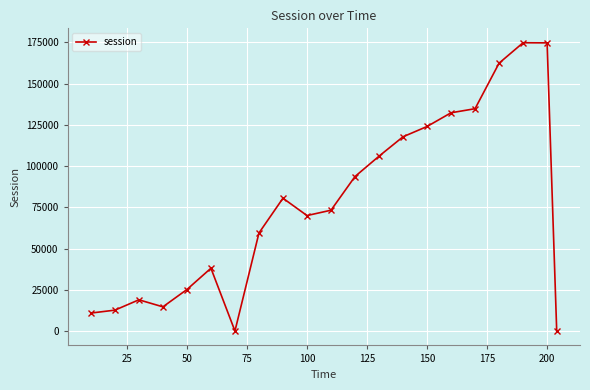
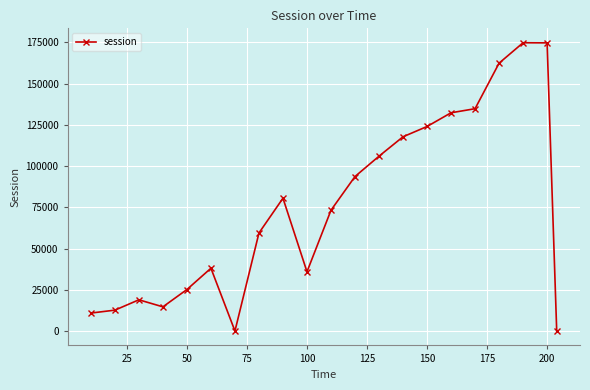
  {
    "50": 25000,
-   "100": 70000,
+   "100": 36000,
    "150": 124000,
    "200": 175000
  }
